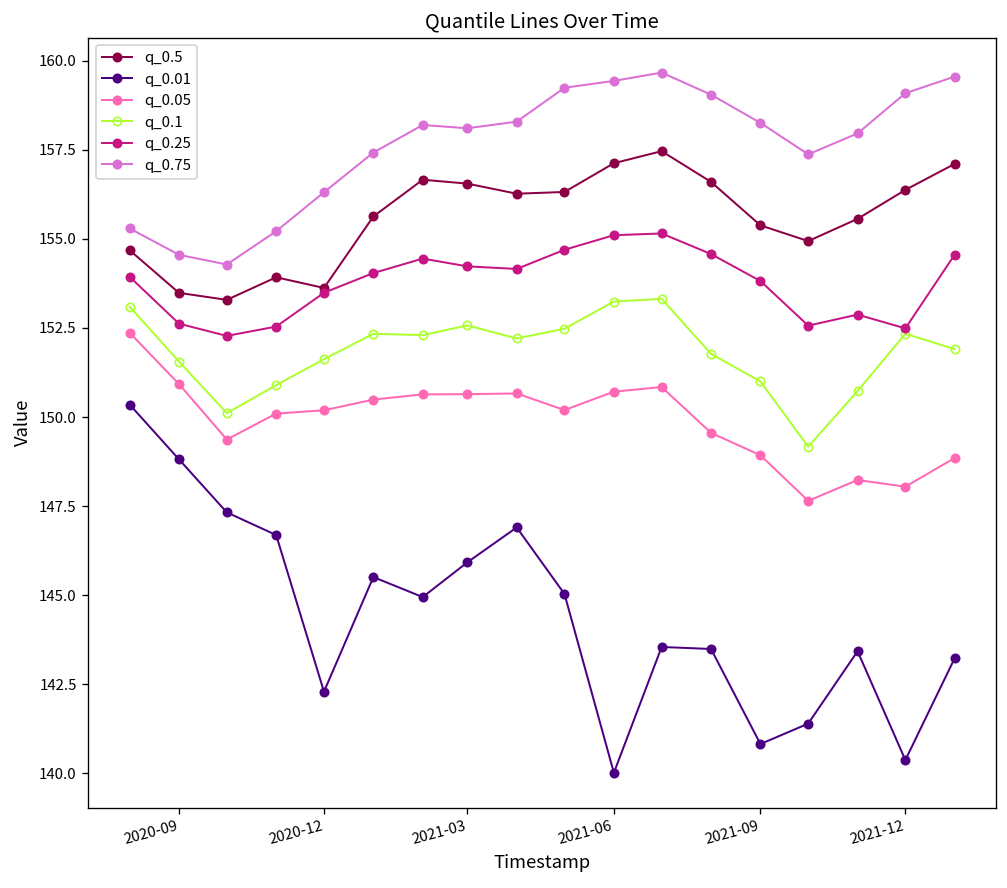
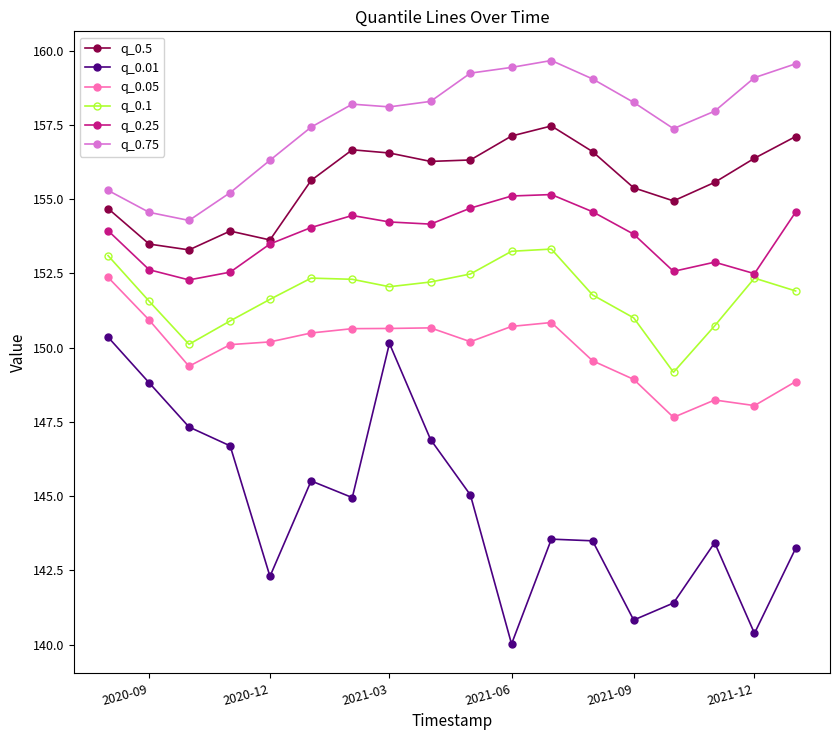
  {
    "q_0.5": {
      "2020-09": 153.5,
      "2020-12": 153.6,
      "2021-03": 156.5,
      "2021-06": 157.1,
      "2021-09": 155.4,
      "2021-12": 156.4
    },
    "q_0.01": {
      "2020-09": 148.8,
      "2020-12": 142.3,
-     "2021-03": 145.9,
+     "2021-03": 150.1,
      "2021-06": 140.0,
      "2021-09": 140.8,
      "2021-12": 140.4
    },
    "q_0.1": {
      "2020-09": 151.6,
      "2020-12": 151.6,
-     "2021-03": 152.6,
+     "2021-03": 152.0,
      "2021-06": 153.2,
      "2021-09": 151.0,
      "2021-12": 152.3
    },
    "q_0.25": {
      "2020-09": 152.6,
      "2020-12": 153.5,
      "2021-03": 154.2,
      "2021-06": 155.1,
      "2021-09": 153.8,
      "2021-12": 152.5
    }
  }
